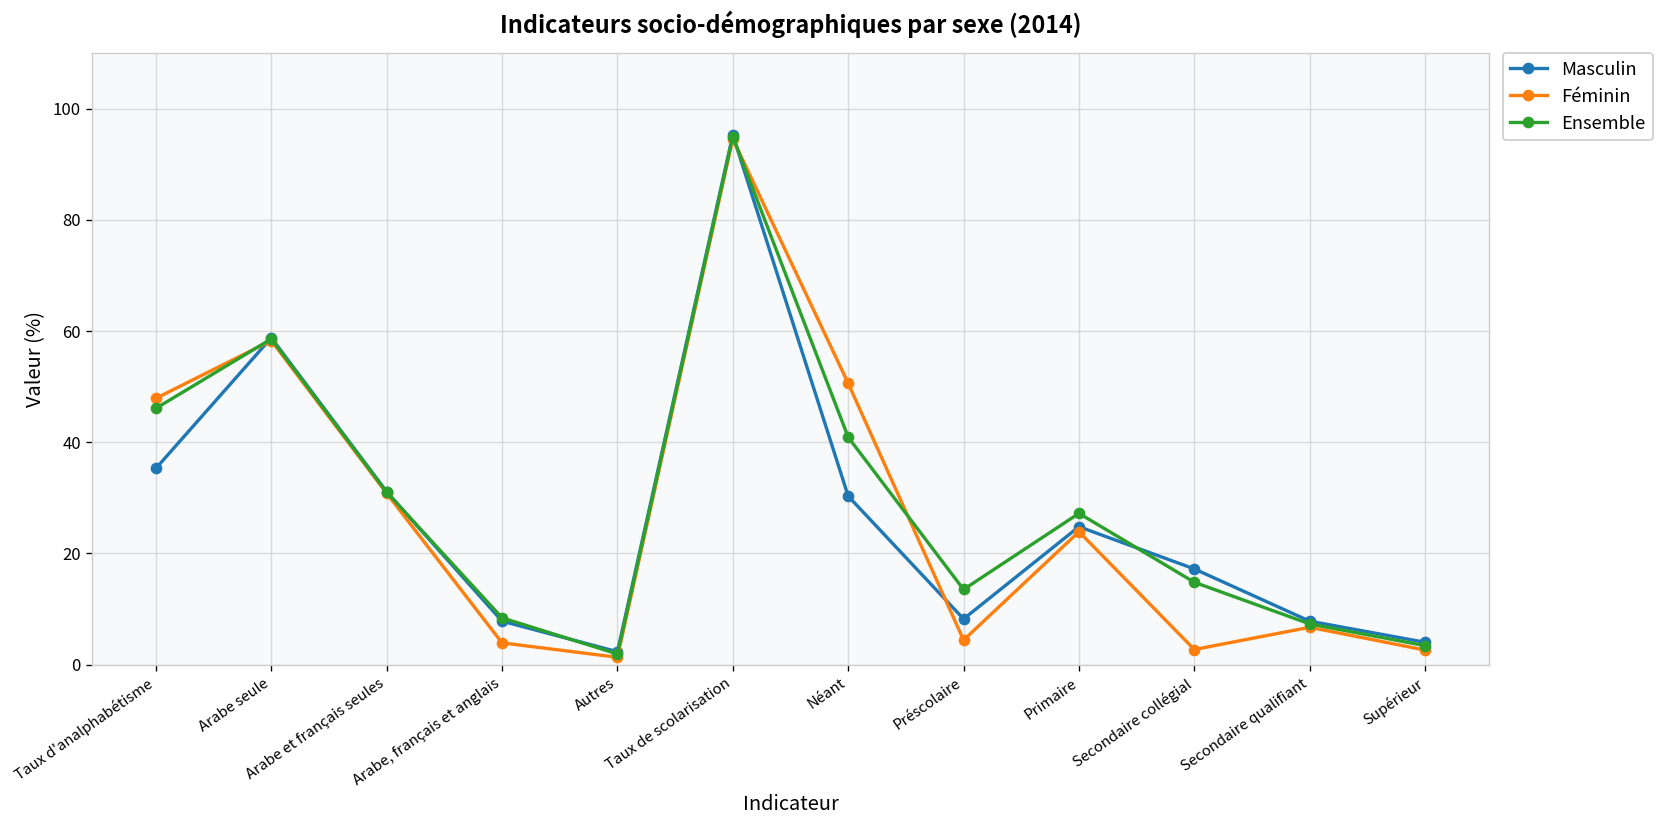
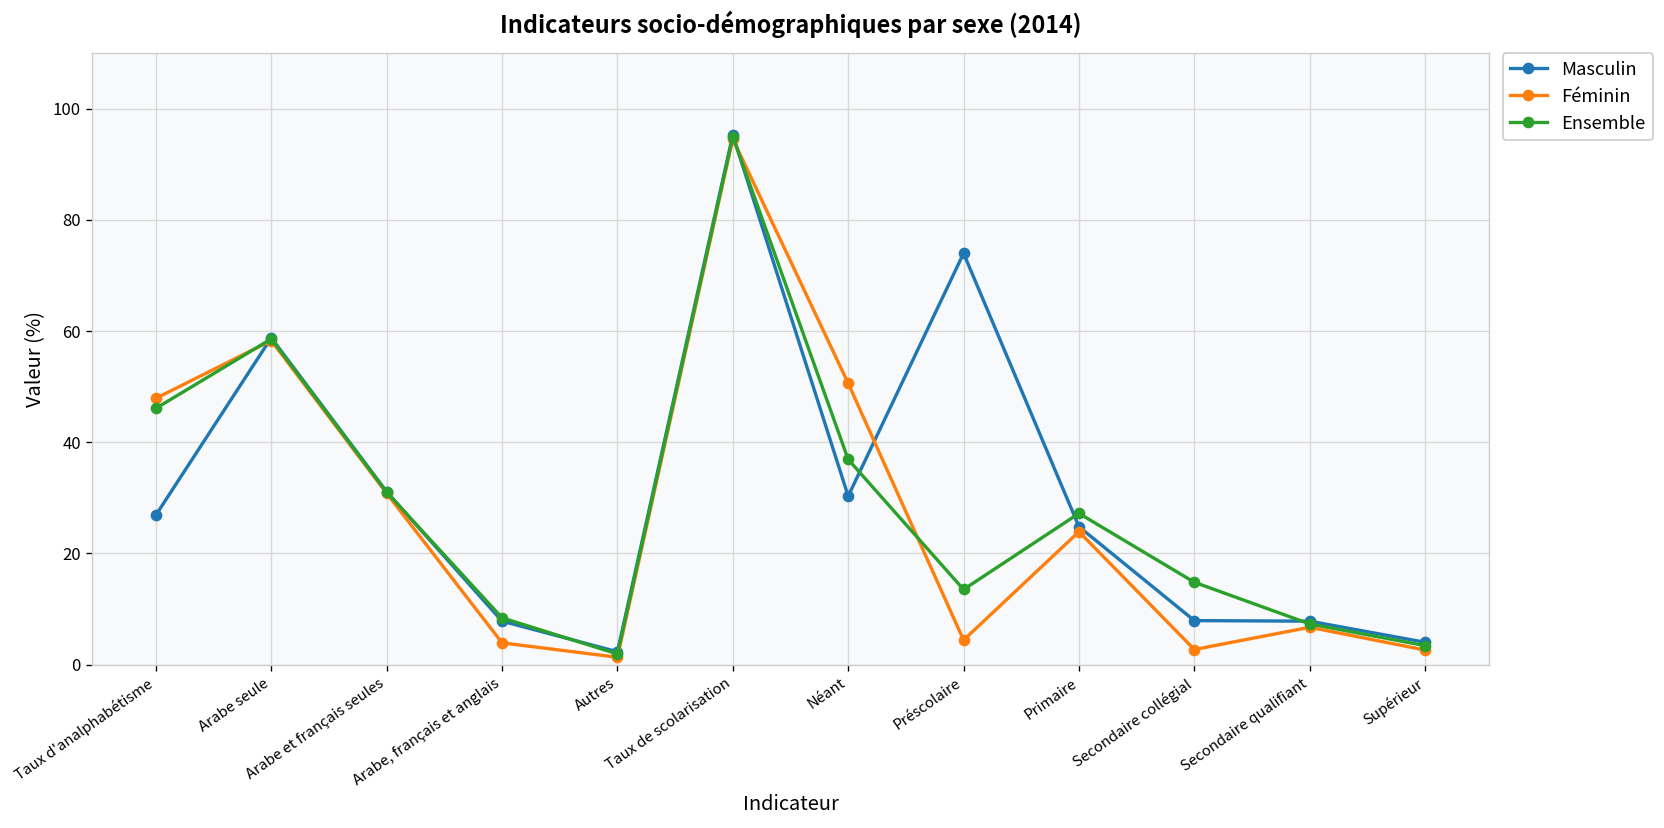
  {
    "Masculin": {
-     "Taux d'analphabétisme": 35,
+     "Taux d'analphabétisme": 27,
      "Arabe, français et anglais": 8,
      "Néant": 30,
-     "Préscolaire": 8,
+     "Préscolaire": 74,
      "Primaire": 25,
-     "Secondaire collégial": 17,
+     "Secondaire collégial": 8,
      "Supérieur": 4
    },
    "Féminin": {
      "Taux d'analphabétisme": 48,
      "Arabe, français et anglais": 4,
      "Autres": 1,
      "Néant": 51,
      "Préscolaire": 4,
      "Primaire": 24,
      "Secondaire collégial": 3,
      "Secondaire qualifiant": 7,
      "Supérieur": 3
    },
    "Ensemble": {
      "Taux d'analphabétisme": 46,
      "Arabe, français et anglais": 8,
-     "Néant": 41,
+     "Néant": 37,
      "Préscolaire": 14,
      "Primaire": 27,
      "Secondaire collégial": 15,
      "Supérieur": 3
    }
  }
